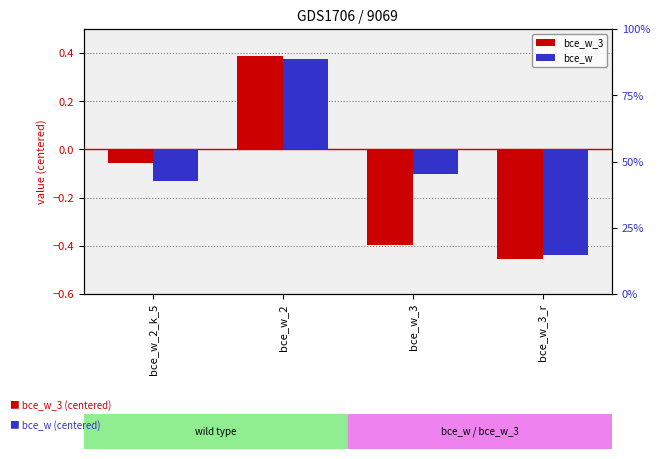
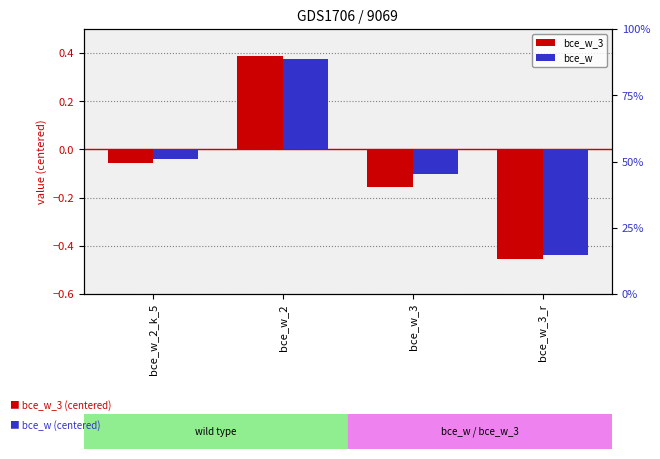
  {
    "bce_w_3": {
      "bce_w_2_k_5": -0.06,
      "bce_w_2": 0.39,
-     "bce_w_3": -0.40,
+     "bce_w_3": -0.16,
      "bce_w_3_r": -0.46
    },
    "bce_w": {
-     "bce_w_2_k_5": -0.13,
+     "bce_w_2_k_5": -0.04,
      "bce_w_2": 0.38,
      "bce_w_3": -0.10,
      "bce_w_3_r": -0.44
    }
  }
